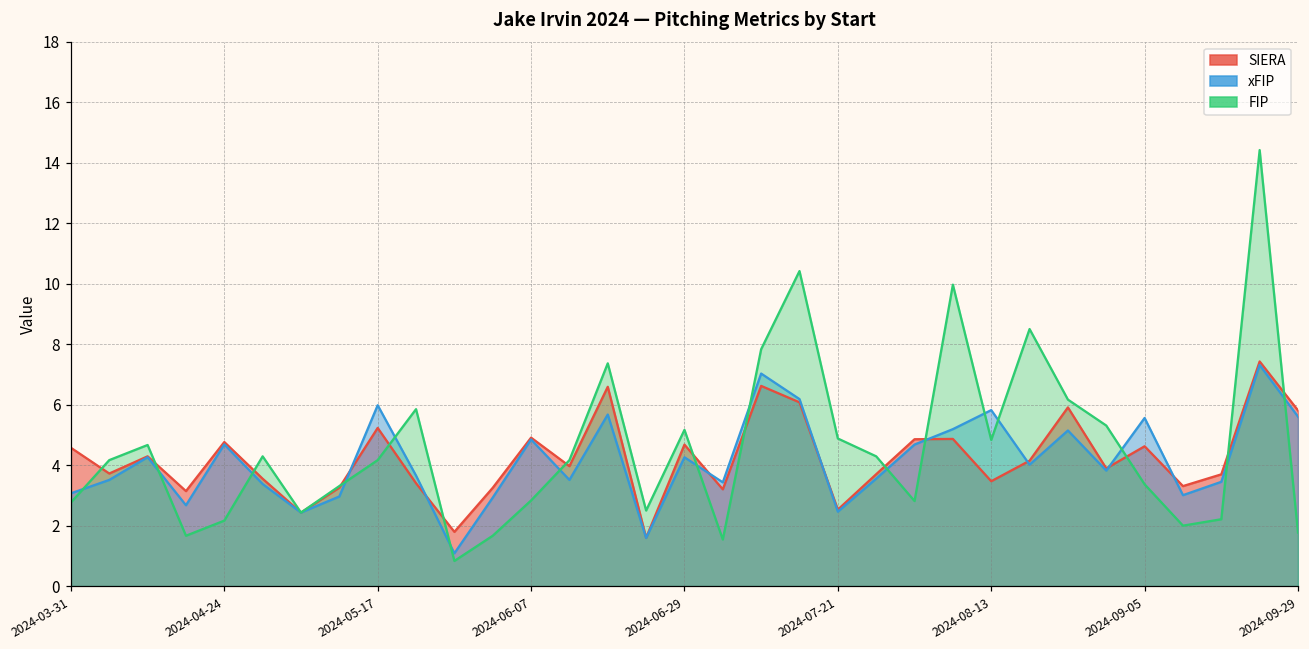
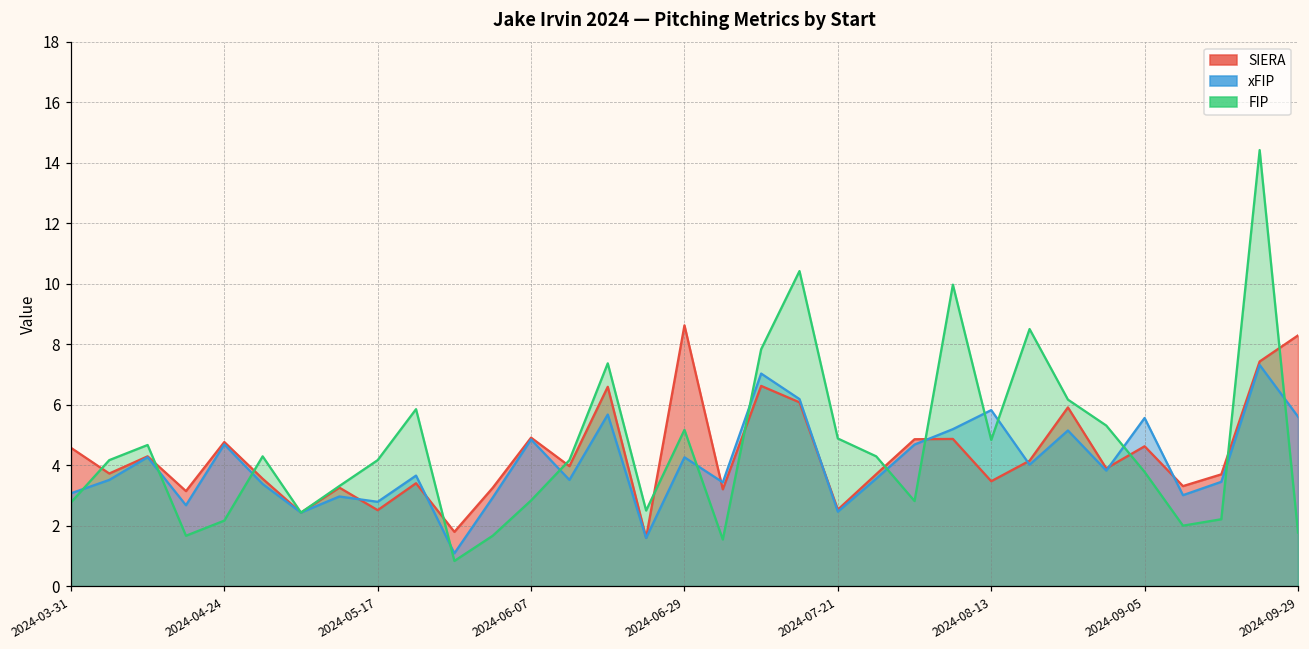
  {
    "SIERA": {
      "2024-03-31": 4.6,
-     "2024-05-17": 5.2,
-     "2024-06-29": 4.7,
+     "2024-05-17": 2.5,
+     "2024-06-29": 8.6,
      "2024-08-13": 3.5,
      "2024-09-05": 4.6,
-     "2024-09-29": 5.8
+     "2024-09-29": 8.3
    },
    "xFIP": {
      "2024-03-31": 3.1,
-     "2024-05-17": 6.0,
+     "2024-05-17": 2.8,
      "2024-06-29": 4.3,
      "2024-08-13": 5.8,
      "2024-09-05": 5.6,
      "2024-09-29": 5.6
    },
    "FIP": {
      "2024-03-31": 2.8,
      "2024-04-24": 2.2,
      "2024-05-17": 4.2,
      "2024-06-07": 2.8,
      "2024-06-29": 5.2,
      "2024-07-21": 4.9,
      "2024-08-13": 4.8,
-     "2024-09-05": 3.4,
+     "2024-09-05": 3.8,
      "2024-09-29": 1.8
    }
  }
